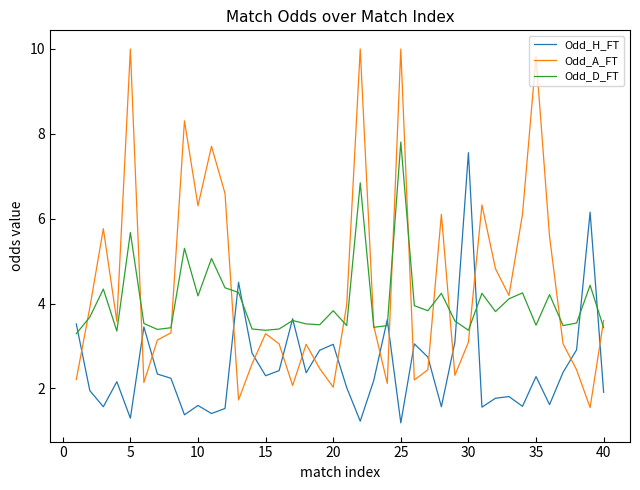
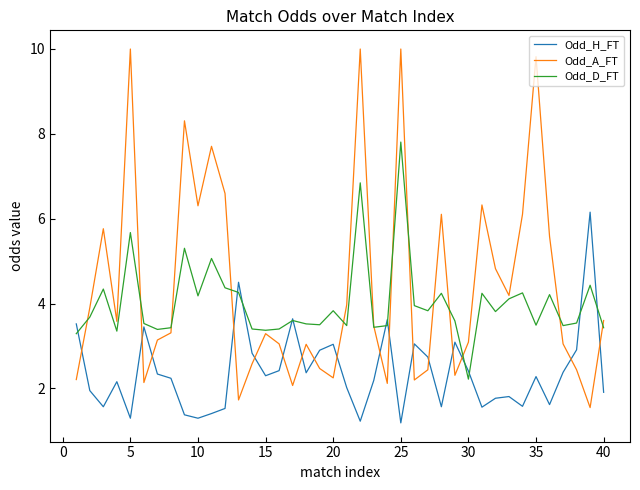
  {
    "Odd_H_FT": {
      "5": 1.3,
-     "10": 1.6,
+     "10": 1.3,
      "15": 2.3,
      "20": 3.0,
      "25": 1.2,
-     "30": 7.6,
+     "30": 2.4,
      "35": 2.3,
      "40": 1.9
    },
    "Odd_A_FT": {
      "5": 10.0,
      "10": 6.3,
      "15": 3.3,
-     "20": 2.0,
+     "20": 2.3,
      "25": 10.0,
      "30": 3.1,
      "40": 3.6
    },
    "Odd_D_FT": {
      "5": 5.7,
      "10": 4.2,
      "15": 3.4,
      "20": 3.8,
      "25": 7.8,
-     "30": 3.4,
+     "30": 2.2,
      "35": 3.5,
      "40": 3.4
    }
  }
